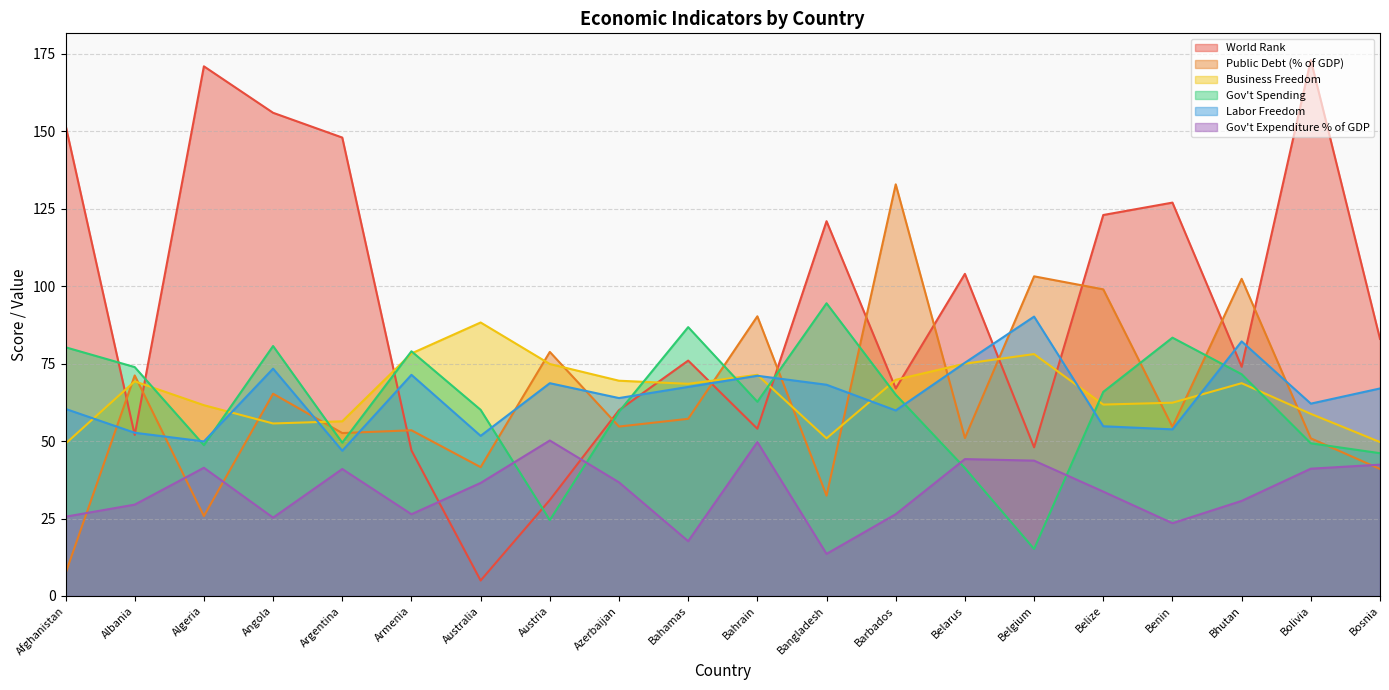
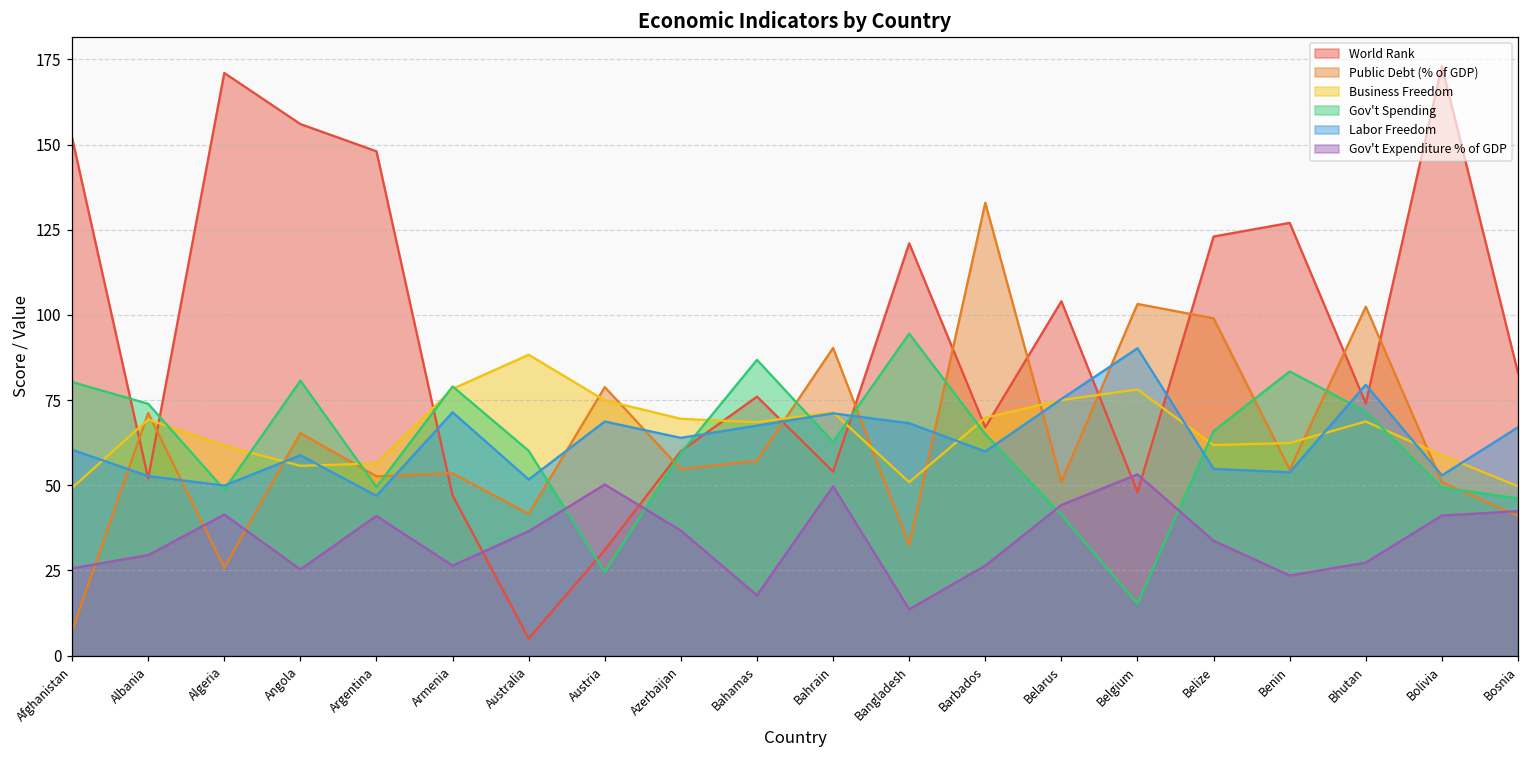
  {
    "Gov't Spending": {
      "Afghanistan": 80,
      "Albania": 74,
      "Algeria": 49,
      "Angola": 81,
      "Argentina": 50,
      "Australia": 60,
      "Austria": 25,
      "Bahamas": 87,
      "Bahrain": 63,
      "Bangladesh": 95,
      "Barbados": 65,
      "Belarus": 41,
      "Belgium": 15,
      "Belize": 66,
      "Benin": 83,
      "Bhutan": 72,
      "Bolivia": 49,
      "Bosnia": 46
    },
    "Labor Freedom": {
      "Afghanistan": 60,
      "Algeria": 50,
-     "Angola": 73,
+     "Angola": 59,
      "Argentina": 47,
      "Armenia": 71,
      "Australia": 52,
      "Austria": 69,
      "Azerbaijan": 64,
      "Bahamas": 68,
      "Bangladesh": 68,
      "Barbados": 60,
      "Belgium": 90,
      "Belize": 55,
-     "Bhutan": 82,
-     "Bolivia": 62,
+     "Bhutan": 80,
+     "Bolivia": 53,
      "Bosnia": 67
    },
    "Gov't Expenditure % of GDP": {
      "Afghanistan": 26,
      "Albania": 30,
      "Algeria": 41,
      "Angola": 25,
      "Argentina": 41,
      "Armenia": 26,
      "Australia": 37,
      "Austria": 50,
      "Azerbaijan": 37,
      "Bahamas": 18,
      "Bahrain": 50,
      "Bangladesh": 14,
      "Barbados": 26,
      "Belarus": 44,
-     "Belgium": 44,
+     "Belgium": 53,
      "Belize": 34,
      "Benin": 24,
-     "Bhutan": 31,
+     "Bhutan": 27,
      "Bolivia": 41,
      "Bosnia": 42
    }
  }
